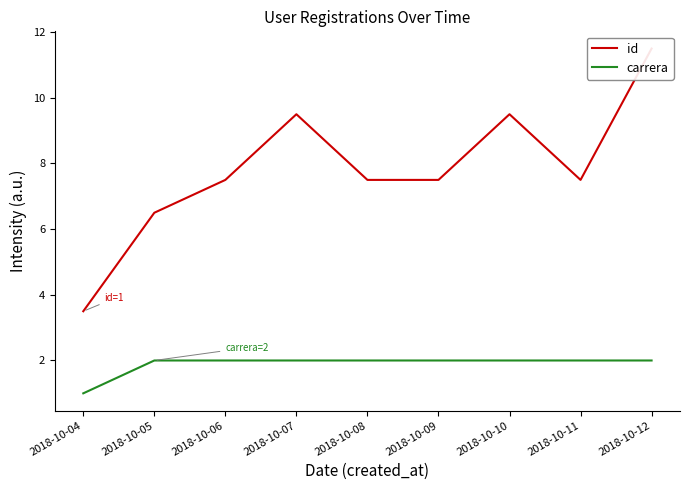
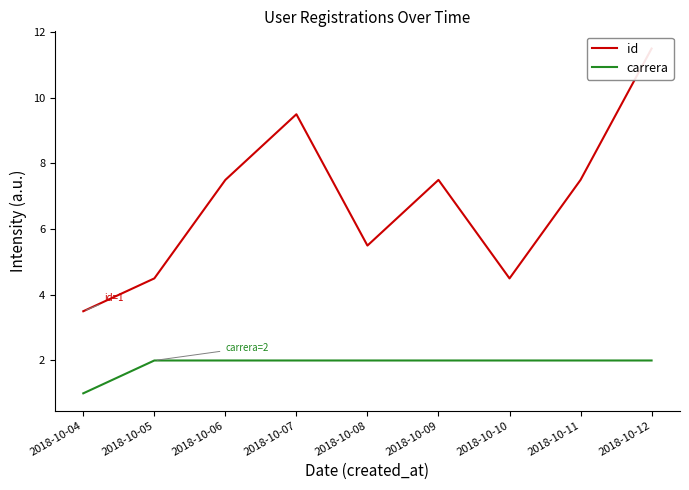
  {
    "id": {
-     "2018-10-05": 6.5,
+     "2018-10-05": 4.5,
      "2018-10-06": 7.5,
      "2018-10-07": 9.5,
-     "2018-10-08": 7.5,
+     "2018-10-08": 5.5,
      "2018-10-09": 7.5,
-     "2018-10-10": 9.5,
+     "2018-10-10": 4.5,
      "2018-10-11": 7.5
    },
    "carrera": {
      "2018-10-06": 2
    }
  }
